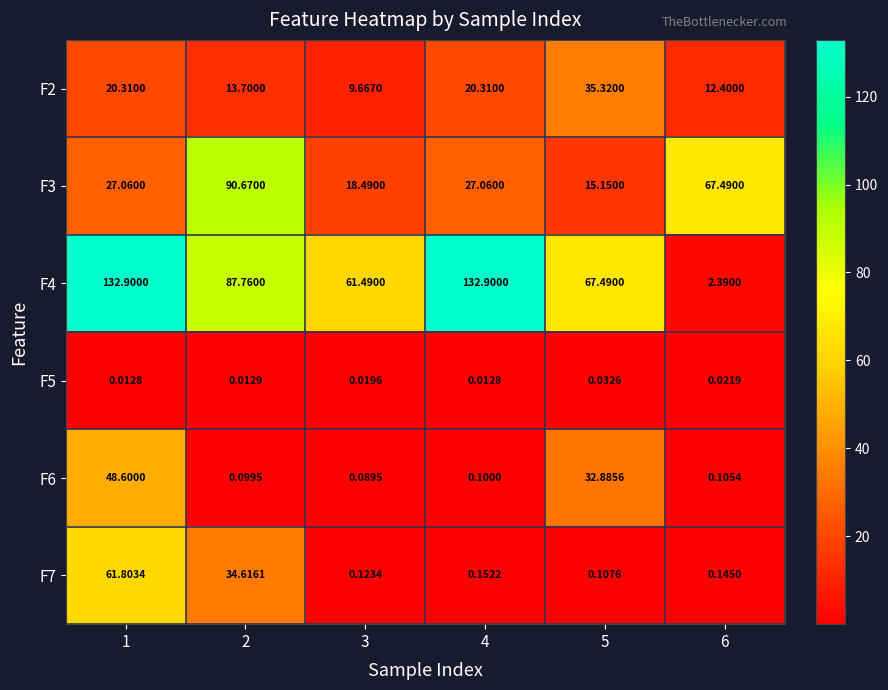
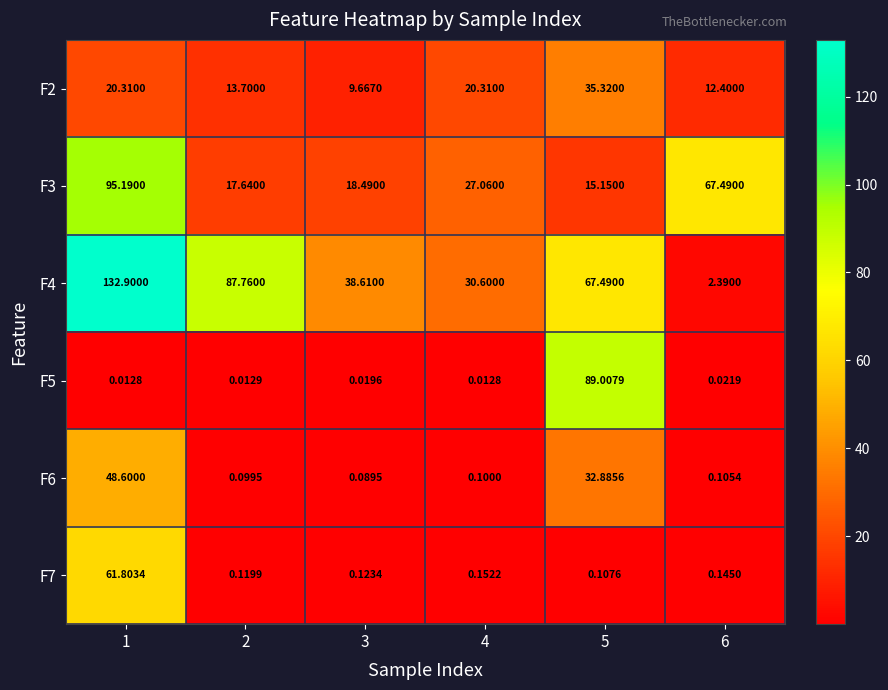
  {
    "F2": {
      "1": 20.3100,
      "2": 13.7000,
      "3": 9.6670,
      "4": 20.3100,
      "5": 35.3200,
      "6": 12.4000
    },
    "F3": {
-     "1": 27.0600,
-     "2": 90.6700,
+     "1": 95.1900,
+     "2": 17.6400,
      "3": 18.4900,
      "4": 27.0600,
      "5": 15.1500,
      "6": 67.4900
    },
    "F4": {
      "1": 132.9000,
      "2": 87.7600,
-     "3": 61.4900,
-     "4": 132.9000,
+     "3": 38.6100,
+     "4": 30.6000,
      "5": 67.4900,
      "6": 2.3900
    },
    "F5": {
      "1": 0.0128,
      "2": 0.0129,
      "3": 0.0196,
      "4": 0.0128,
-     "5": 0.0326,
+     "5": 89.0079,
      "6": 0.0219
    },
    "F6": {
      "1": 48.6000,
      "2": 0.0995,
      "3": 0.0895,
      "4": 0.1000,
      "5": 32.8856,
      "6": 0.1054
    },
    "F7": {
      "1": 61.8034,
-     "2": 34.6161,
+     "2": 0.1199,
      "3": 0.1234,
      "4": 0.1522,
      "5": 0.1076,
      "6": 0.1450
    }
  }
